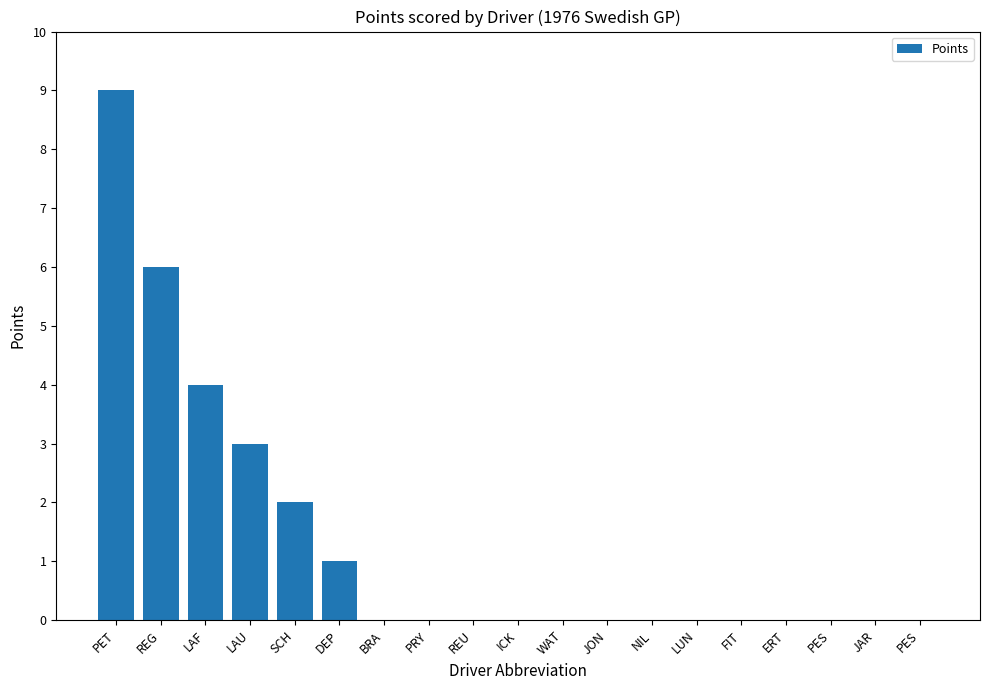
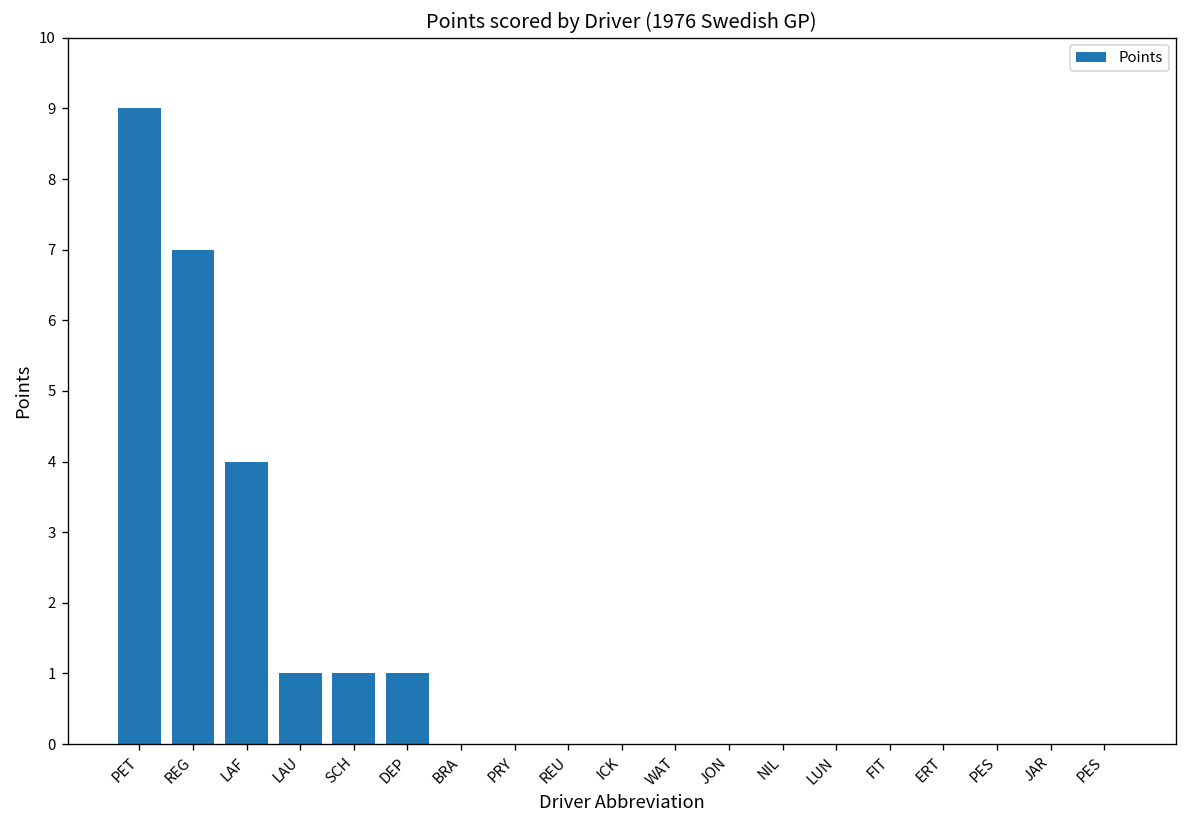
  {
    "PET": 9,
-   "REG": 6,
+   "REG": 7,
    "LAF": 4,
-   "LAU": 3,
-   "SCH": 2,
+   "LAU": 1,
+   "SCH": 1,
    "DEP": 1,
    "BRA": 0,
    "PRY": 0,
    "REU": 0,
    "ICK": 0,
    "WAT": 0,
    "JON": 0,
    "NIL": 0,
    "LUN": 0,
    "FIT": 0,
    "ERT": 0,
    "JAR": 0
  }
